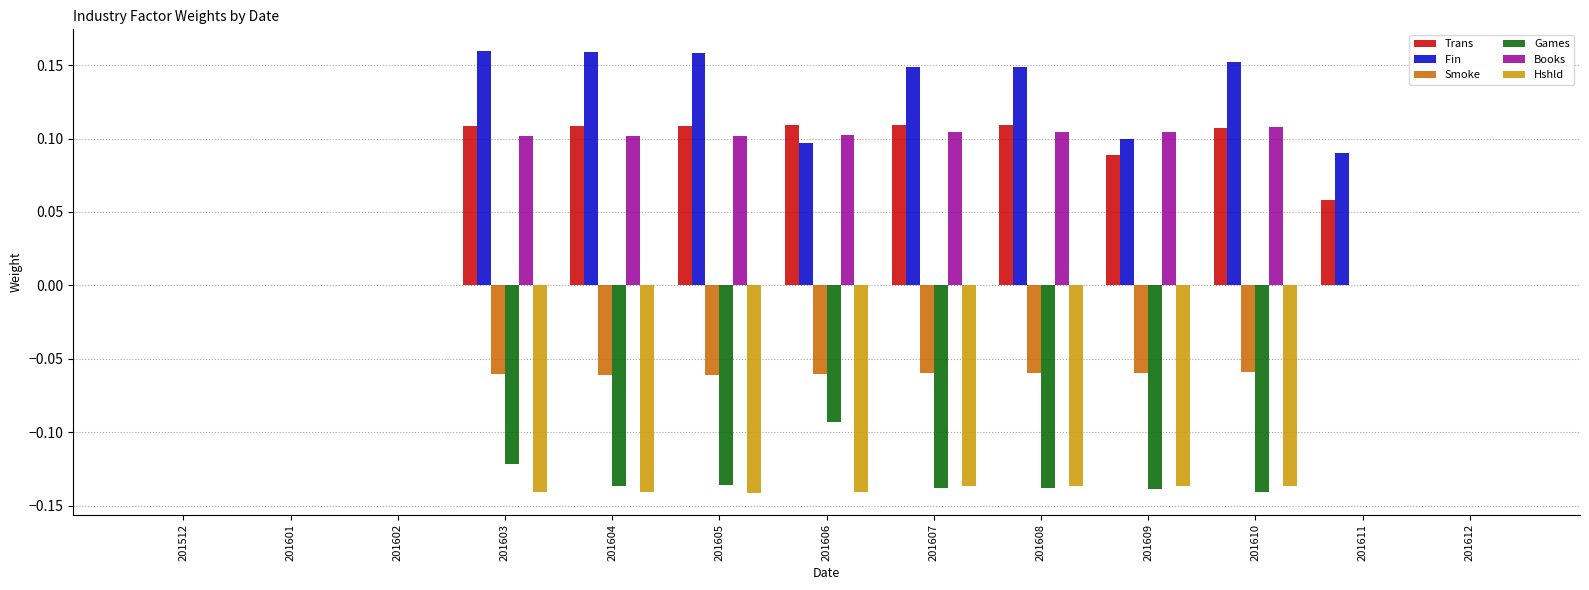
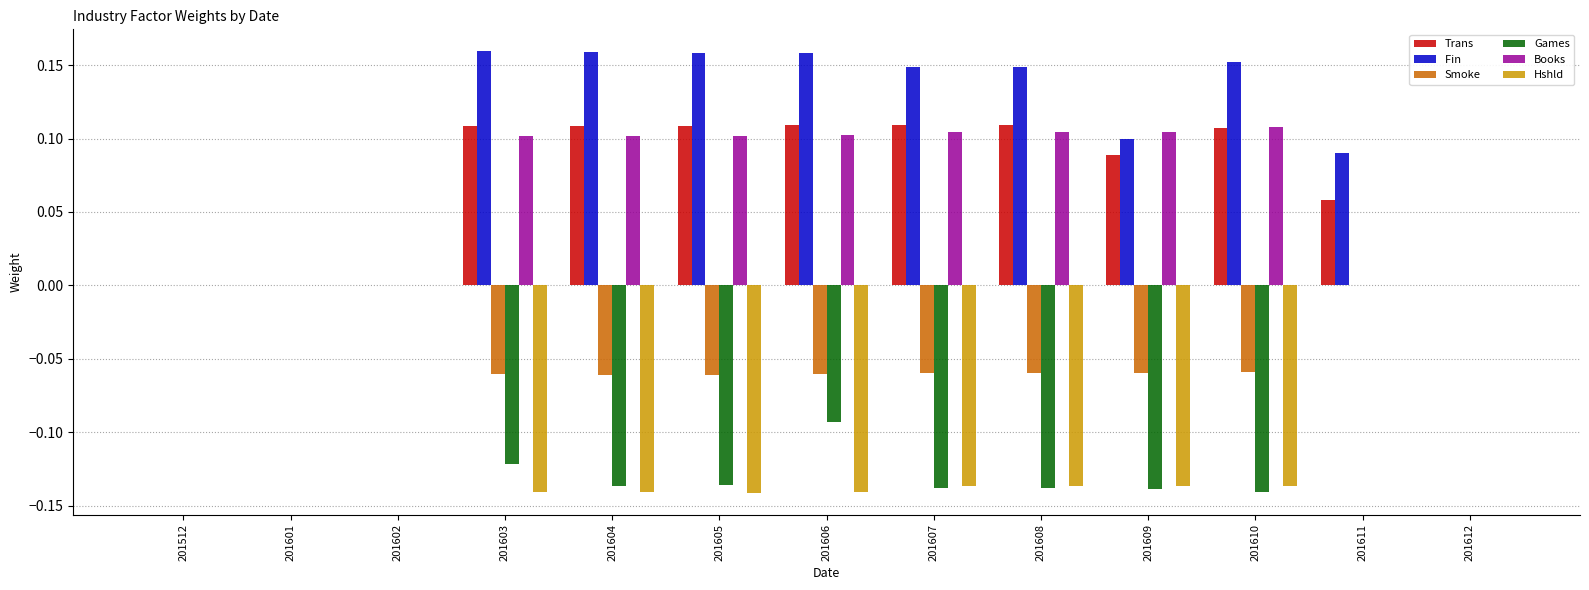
  {
    "Trans": {
      "201512": 0.000,
      "201601": 0.000,
      "201602": 0.000,
      "201603": 0.108,
      "201604": 0.108,
      "201605": 0.109,
      "201606": 0.109,
      "201607": 0.109,
      "201608": 0.109,
      "201609": 0.089,
      "201610": 0.107,
      "201611": 0.058,
      "201612": 0.000
    },
    "Fin": {
      "201512": 0.000,
      "201601": 0.000,
      "201602": 0.000,
      "201603": 0.159,
      "201604": 0.159,
      "201605": 0.159,
-     "201606": 0.097,
+     "201606": 0.158,
      "201607": 0.149,
      "201608": 0.149,
      "201609": 0.100,
      "201610": 0.152,
      "201611": 0.090,
      "201612": 0.000
    },
    "Games": {
      "201512": 0.000,
      "201601": 0.000,
      "201602": 0.000,
      "201603": -0.122,
      "201604": -0.136,
      "201605": -0.136,
      "201606": -0.093,
      "201607": -0.138,
      "201608": -0.138,
      "201609": -0.139,
      "201610": -0.140,
      "201611": 0.000,
      "201612": 0.000
    },
    "Books": {
      "201512": 0.000,
      "201601": 0.000,
      "201602": 0.000,
      "201603": 0.102,
      "201604": 0.102,
      "201605": 0.102,
      "201606": 0.102,
      "201607": 0.104,
      "201608": 0.105,
      "201609": 0.104,
      "201610": 0.108,
      "201611": 0.000,
      "201612": 0.000
    }
  }
